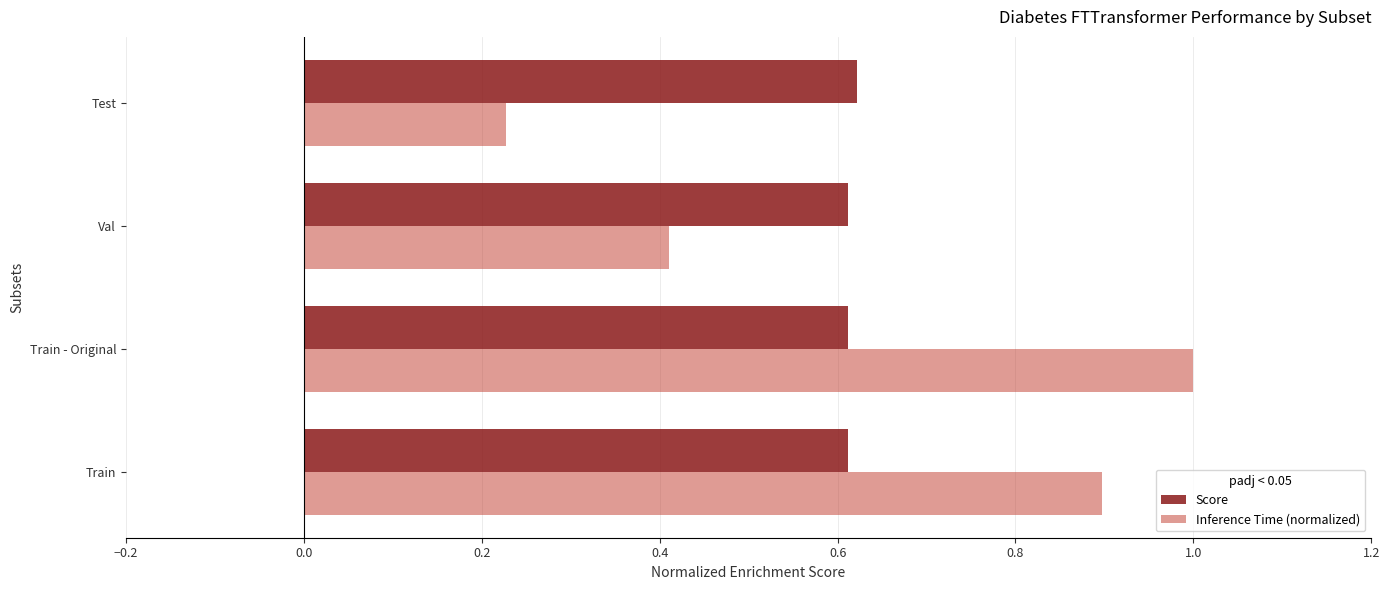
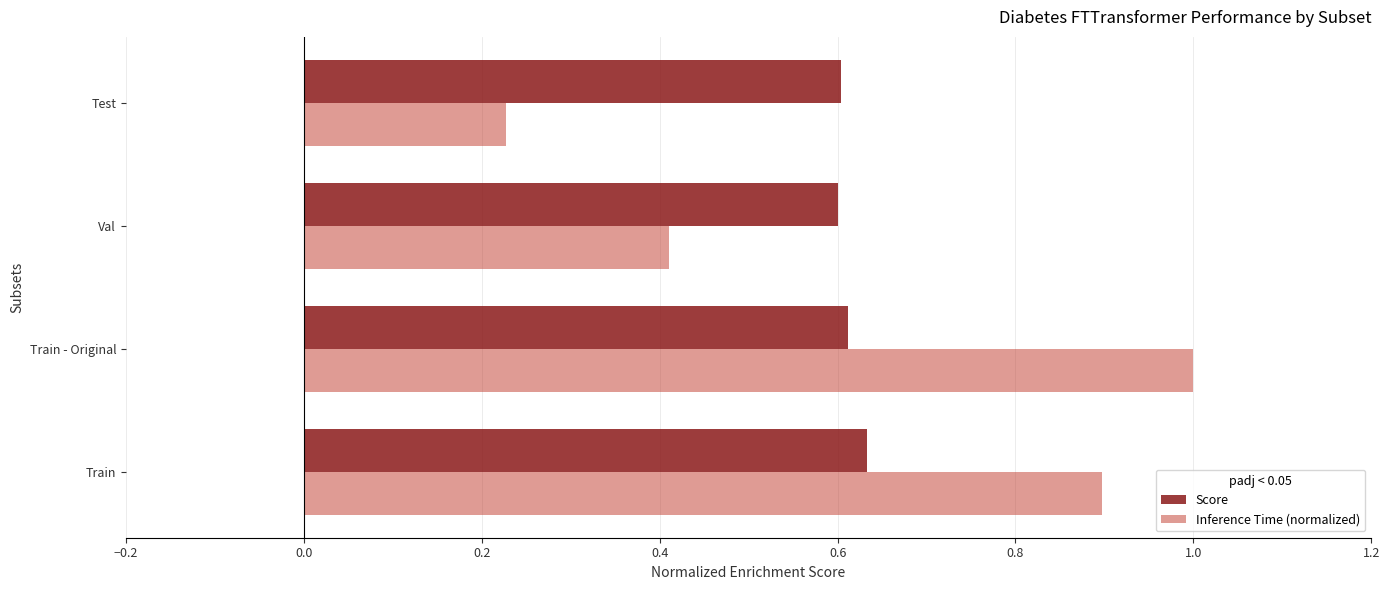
  {
    "Score": {
-     "Test": 0.62,
-     "Val": 0.61,
+     "Test": 0.60,
+     "Val": 0.60,
      "Train - Original": 0.61,
-     "Train": 0.61
+     "Train": 0.63
    },
    "Inference Time (normalized)": {
      "Test": 0.23,
      "Val": 0.41,
      "Train - Original": 1.00,
      "Train": 0.90
    }
  }
